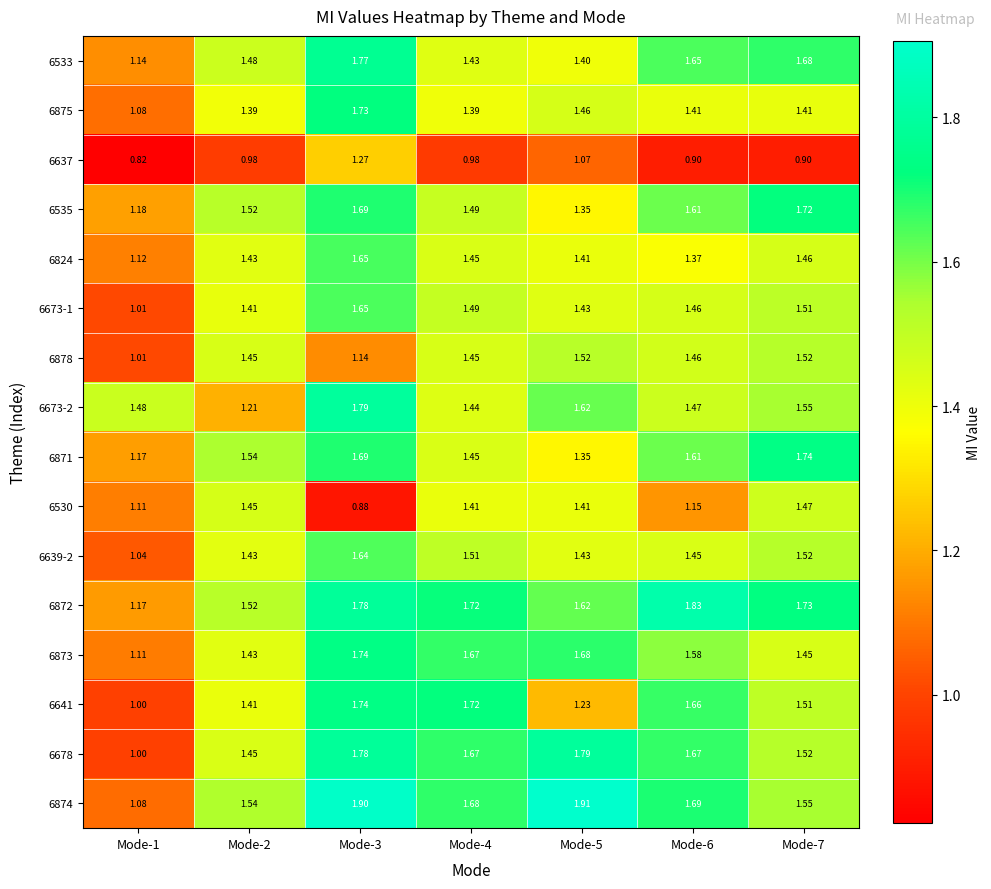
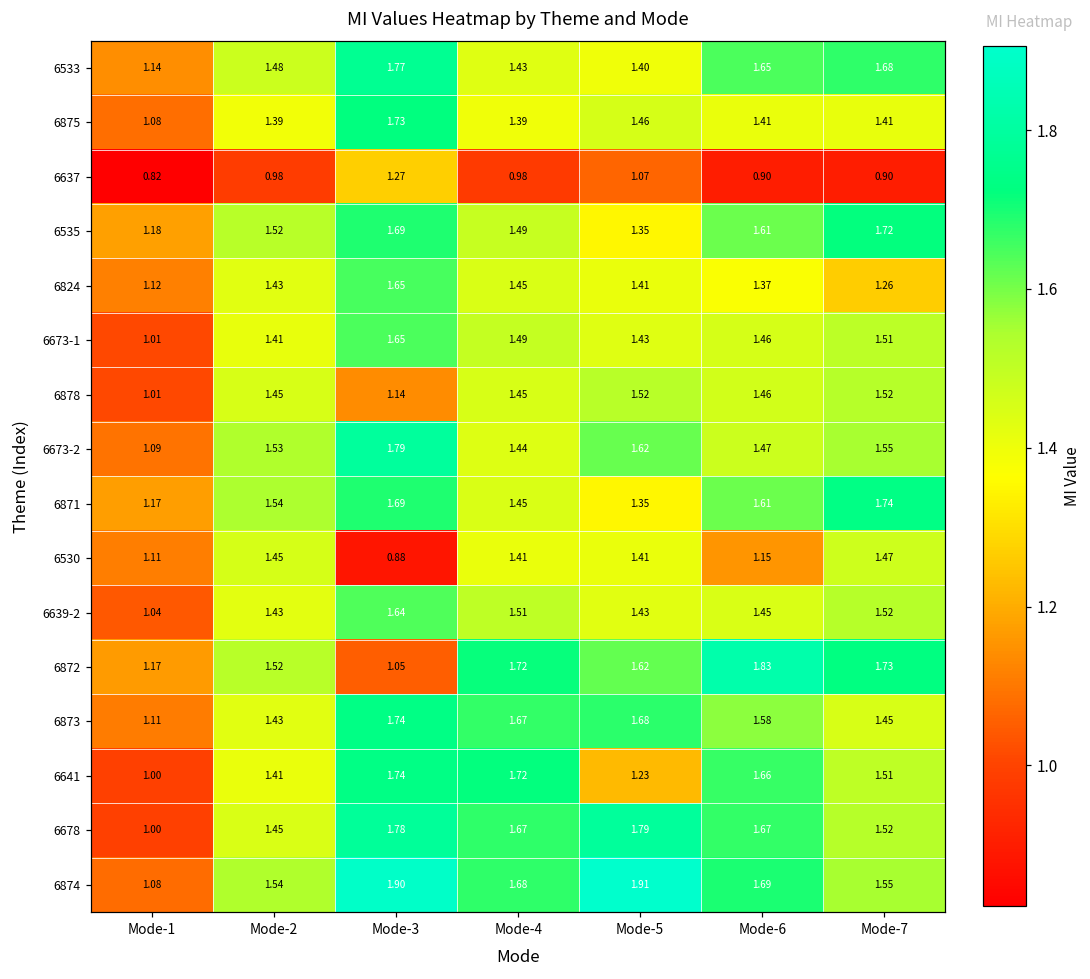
  {
    "6533": {
      "Mode-1": 1.14,
      "Mode-2": 1.48,
      "Mode-3": 1.77,
      "Mode-4": 1.43,
      "Mode-5": 1.40,
      "Mode-6": 1.65,
      "Mode-7": 1.68
    },
    "6875": {
      "Mode-1": 1.08,
      "Mode-2": 1.39,
      "Mode-3": 1.73,
      "Mode-4": 1.39,
      "Mode-5": 1.46,
      "Mode-6": 1.41,
      "Mode-7": 1.41
    },
    "6637": {
      "Mode-1": 0.82,
      "Mode-2": 0.98,
      "Mode-3": 1.27,
      "Mode-4": 0.98,
      "Mode-5": 1.07,
      "Mode-6": 0.90,
      "Mode-7": 0.90
    },
    "6535": {
      "Mode-1": 1.18,
      "Mode-2": 1.52,
      "Mode-3": 1.69,
      "Mode-4": 1.49,
      "Mode-5": 1.35,
      "Mode-6": 1.61,
      "Mode-7": 1.72
    },
    "6824": {
      "Mode-1": 1.12,
      "Mode-2": 1.43,
      "Mode-3": 1.65,
      "Mode-4": 1.45,
      "Mode-5": 1.41,
      "Mode-6": 1.37,
-     "Mode-7": 1.46
+     "Mode-7": 1.26
    },
    "6673-1": {
      "Mode-1": 1.01,
      "Mode-2": 1.41,
      "Mode-3": 1.65,
      "Mode-4": 1.49,
      "Mode-5": 1.43,
      "Mode-6": 1.46,
      "Mode-7": 1.51
    },
    "6878": {
      "Mode-1": 1.01,
      "Mode-2": 1.45,
      "Mode-3": 1.14,
      "Mode-4": 1.45,
      "Mode-5": 1.52,
      "Mode-6": 1.46,
      "Mode-7": 1.52
    },
    "6673-2": {
-     "Mode-1": 1.48,
-     "Mode-2": 1.21,
+     "Mode-1": 1.09,
+     "Mode-2": 1.53,
      "Mode-3": 1.79,
      "Mode-4": 1.44,
      "Mode-5": 1.62,
      "Mode-6": 1.47,
      "Mode-7": 1.55
    },
    "6871": {
      "Mode-1": 1.17,
      "Mode-2": 1.54,
      "Mode-3": 1.69,
      "Mode-4": 1.45,
      "Mode-5": 1.35,
      "Mode-6": 1.61,
      "Mode-7": 1.74
    },
    "6530": {
      "Mode-1": 1.11,
      "Mode-2": 1.45,
      "Mode-3": 0.88,
      "Mode-4": 1.41,
      "Mode-5": 1.41,
      "Mode-6": 1.15,
      "Mode-7": 1.47
    },
    "6639-2": {
      "Mode-1": 1.04,
      "Mode-2": 1.43,
      "Mode-3": 1.64,
      "Mode-4": 1.51,
      "Mode-5": 1.43,
      "Mode-6": 1.45,
      "Mode-7": 1.52
    },
    "6872": {
      "Mode-1": 1.17,
      "Mode-2": 1.52,
-     "Mode-3": 1.78,
+     "Mode-3": 1.05,
      "Mode-4": 1.72,
      "Mode-5": 1.62,
      "Mode-6": 1.83,
      "Mode-7": 1.73
    },
    "6873": {
      "Mode-1": 1.11,
      "Mode-2": 1.43,
      "Mode-3": 1.74,
      "Mode-4": 1.67,
      "Mode-5": 1.68,
      "Mode-6": 1.58,
      "Mode-7": 1.45
    },
    "6641": {
      "Mode-1": 1.00,
      "Mode-2": 1.41,
      "Mode-3": 1.74,
      "Mode-4": 1.72,
      "Mode-5": 1.23,
      "Mode-6": 1.66,
      "Mode-7": 1.51
    },
    "6678": {
      "Mode-1": 1.00,
      "Mode-2": 1.45,
      "Mode-3": 1.78,
      "Mode-4": 1.67,
      "Mode-5": 1.79,
      "Mode-6": 1.67,
      "Mode-7": 1.52
    },
    "6874": {
      "Mode-1": 1.08,
      "Mode-2": 1.54,
      "Mode-3": 1.90,
      "Mode-4": 1.68,
      "Mode-5": 1.91,
      "Mode-6": 1.69,
      "Mode-7": 1.55
    }
  }
